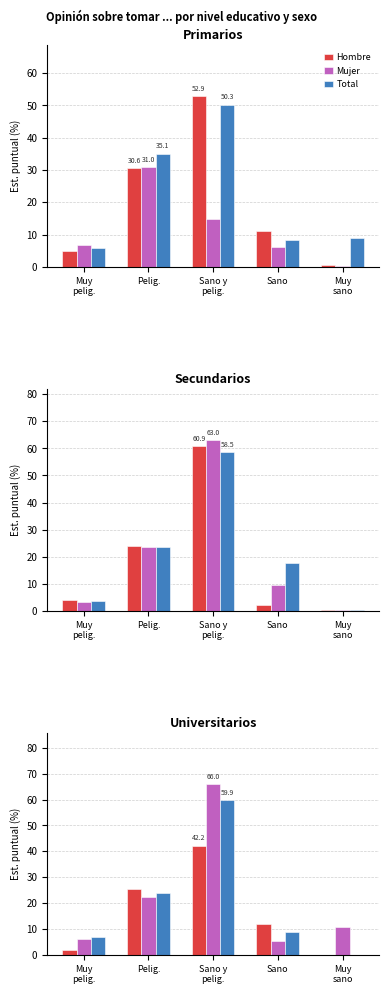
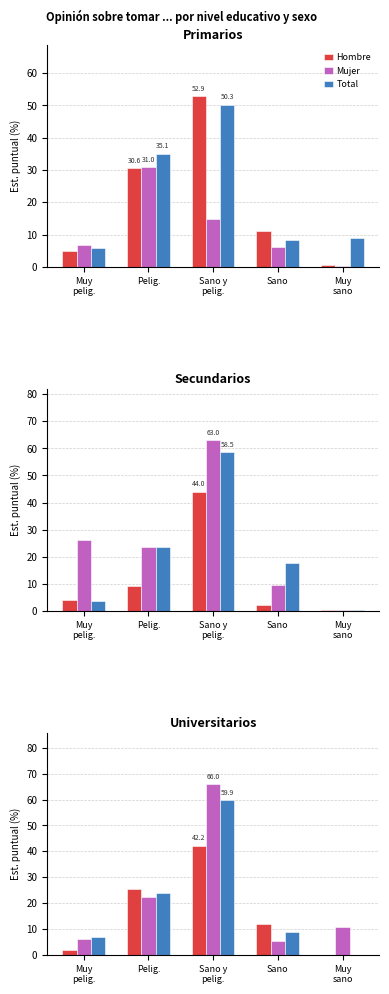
  {
    "Primarios": {
      "Hombre": {
        "Pelig.": 30.6,
        "Sano y pelig.": 52.9
      },
      "Mujer": {
        "Pelig.": 31.0
      },
      "Total": {
        "Pelig.": 35.1,
        "Sano y pelig.": 50.3
      }
    },
    "Secundarios": {
      "Hombre": {
-       "Pelig.": 24,
-       "Sano y pelig.": 60.9
+       "Pelig.": 9,
+       "Sano y pelig.": 44.0
      },
      "Mujer": {
-       "Muy pelig.": 3,
+       "Muy pelig.": 26,
        "Pelig.": 24,
        "Sano": 10
      },
      "Total": {
        "Sano y pelig.": 58.5
      }
    },
    "Universitarios": {
      "Hombre": {
        "Sano y pelig.": 42.2
      },
      "Mujer": {
        "Sano y pelig.": 66.0
      },
      "Total": {
        "Sano y pelig.": 59.9
      }
    }
  }
